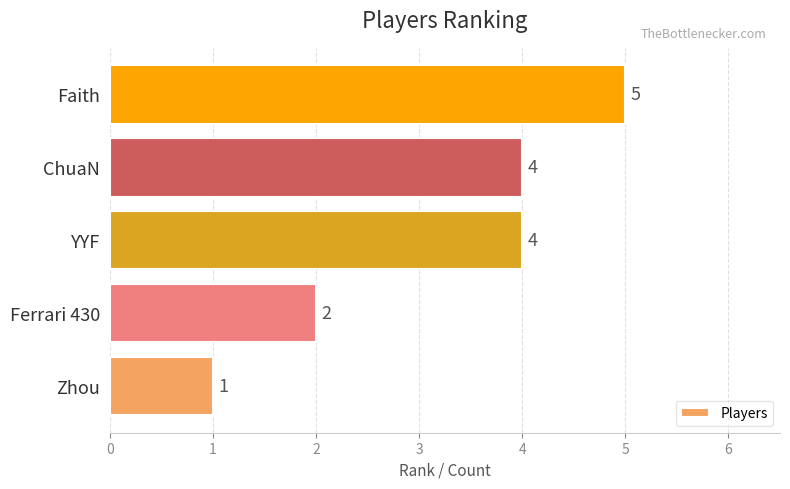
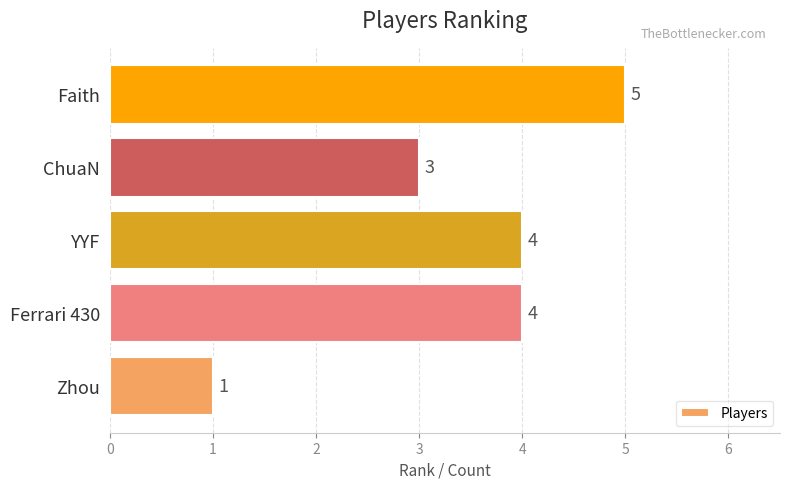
  {
    "Faith": 5,
-   "ChuaN": 4,
+   "ChuaN": 3,
    "YYF": 4,
-   "Ferrari 430": 2,
+   "Ferrari 430": 4,
    "Zhou": 1
  }
